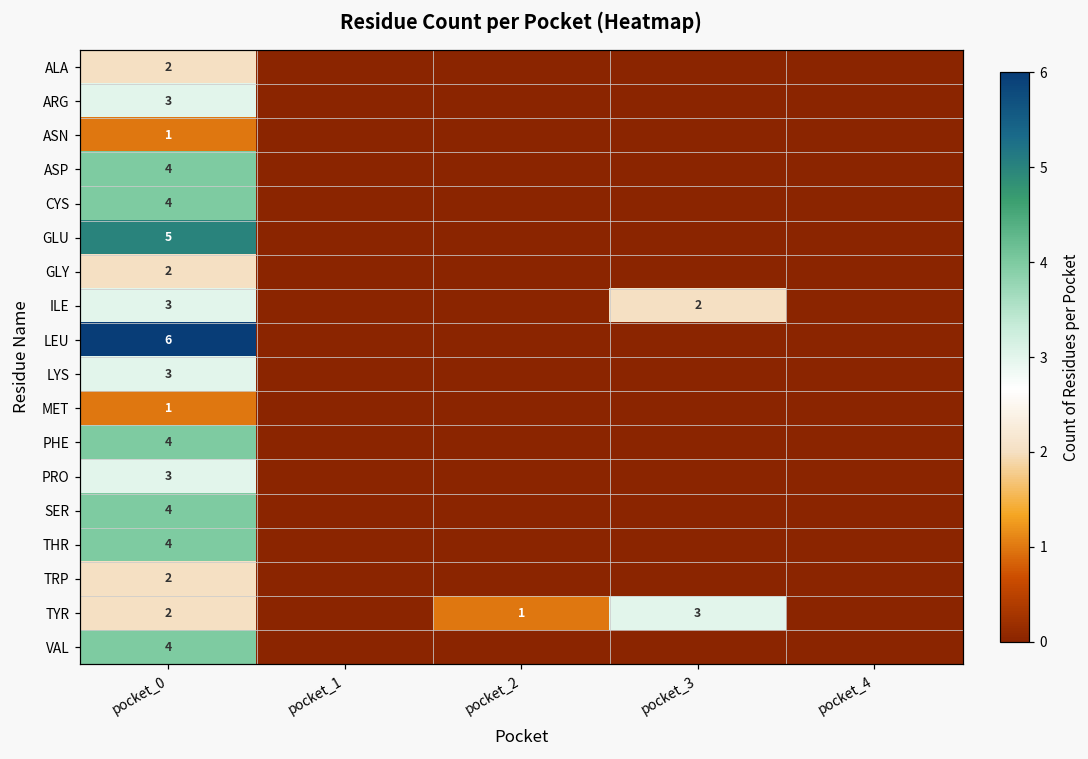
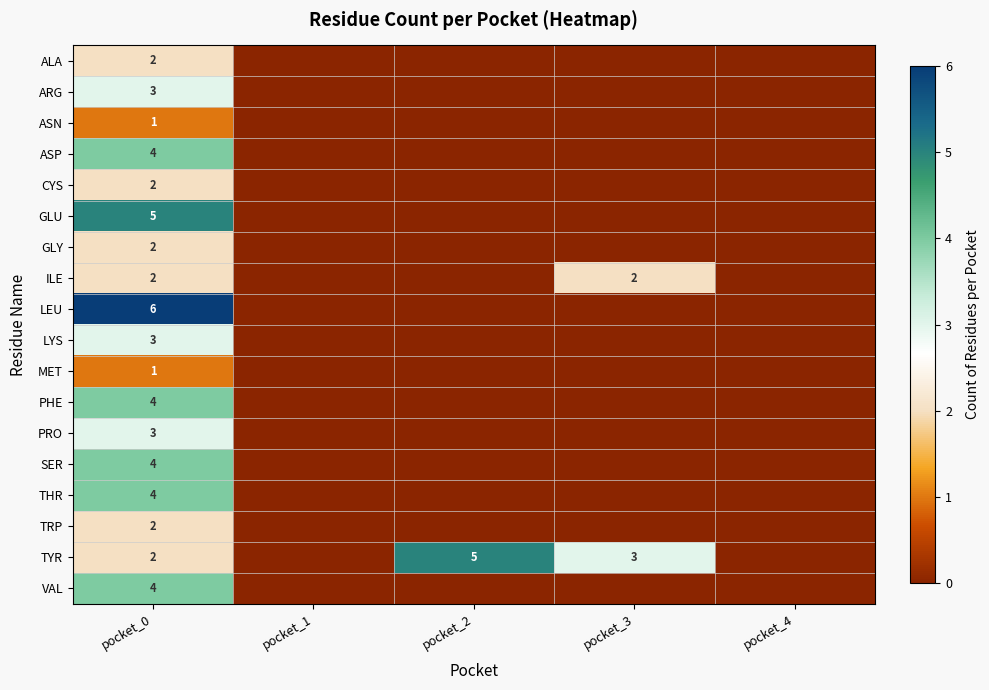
  {
    "ALA": {
      "pocket_0": 2
    },
    "ARG": {
      "pocket_0": 3
    },
    "ASN": {
      "pocket_0": 1
    },
    "ASP": {
      "pocket_0": 4
    },
    "CYS": {
-     "pocket_0": 4
+     "pocket_0": 2
    },
    "GLU": {
      "pocket_0": 5
    },
    "GLY": {
      "pocket_0": 2
    },
    "ILE": {
-     "pocket_0": 3,
+     "pocket_0": 2,
      "pocket_3": 2
    },
    "LEU": {
      "pocket_0": 6
    },
    "LYS": {
      "pocket_0": 3
    },
    "MET": {
      "pocket_0": 1
    },
    "PHE": {
      "pocket_0": 4
    },
    "PRO": {
      "pocket_0": 3
    },
    "SER": {
      "pocket_0": 4
    },
    "THR": {
      "pocket_0": 4
    },
    "TRP": {
      "pocket_0": 2
    },
    "TYR": {
      "pocket_0": 2,
-     "pocket_2": 1,
+     "pocket_2": 5,
      "pocket_3": 3
    },
    "VAL": {
      "pocket_0": 4
    }
  }
